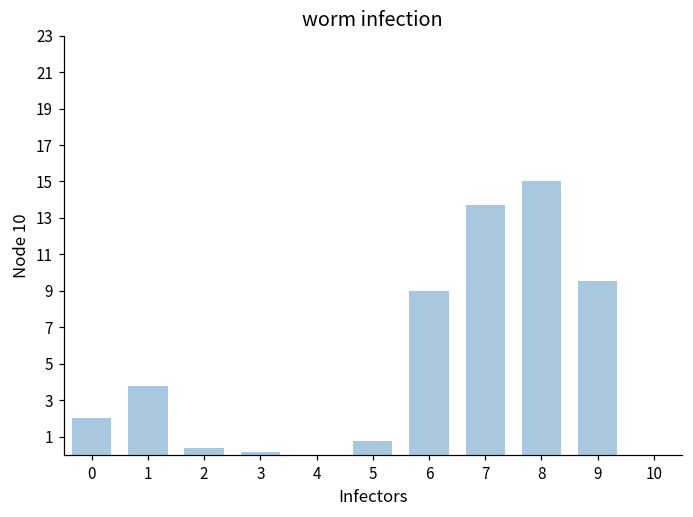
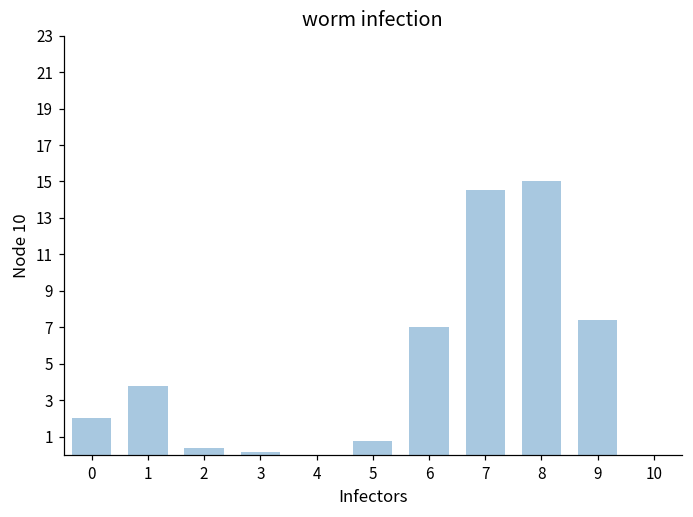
  {
    "0": 2.0,
    "1": 3.8,
    "2": 0.4,
    "3": 0.2,
    "4": 0.0,
    "5": 0.8,
-   "6": 9.0,
-   "7": 13.7,
+   "6": 7.0,
+   "7": 14.5,
    "8": 15.0,
-   "9": 9.5
+   "9": 7.4
  }
